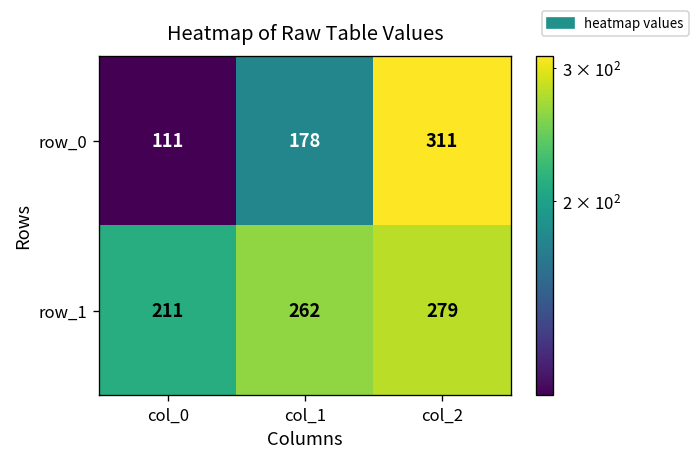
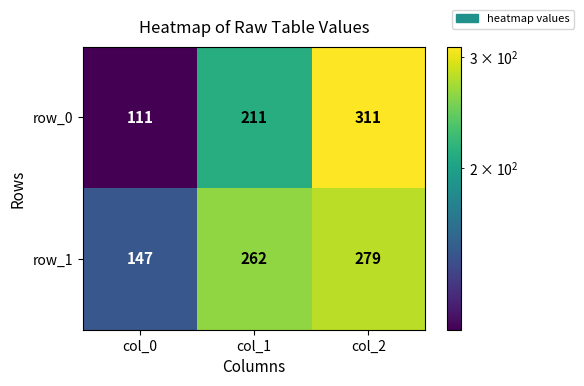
  {
    "row_0": {
      "col_0": 111,
-     "col_1": 178,
+     "col_1": 211,
      "col_2": 311
    },
    "row_1": {
-     "col_0": 211,
+     "col_0": 147,
      "col_1": 262,
      "col_2": 279
    }
  }
